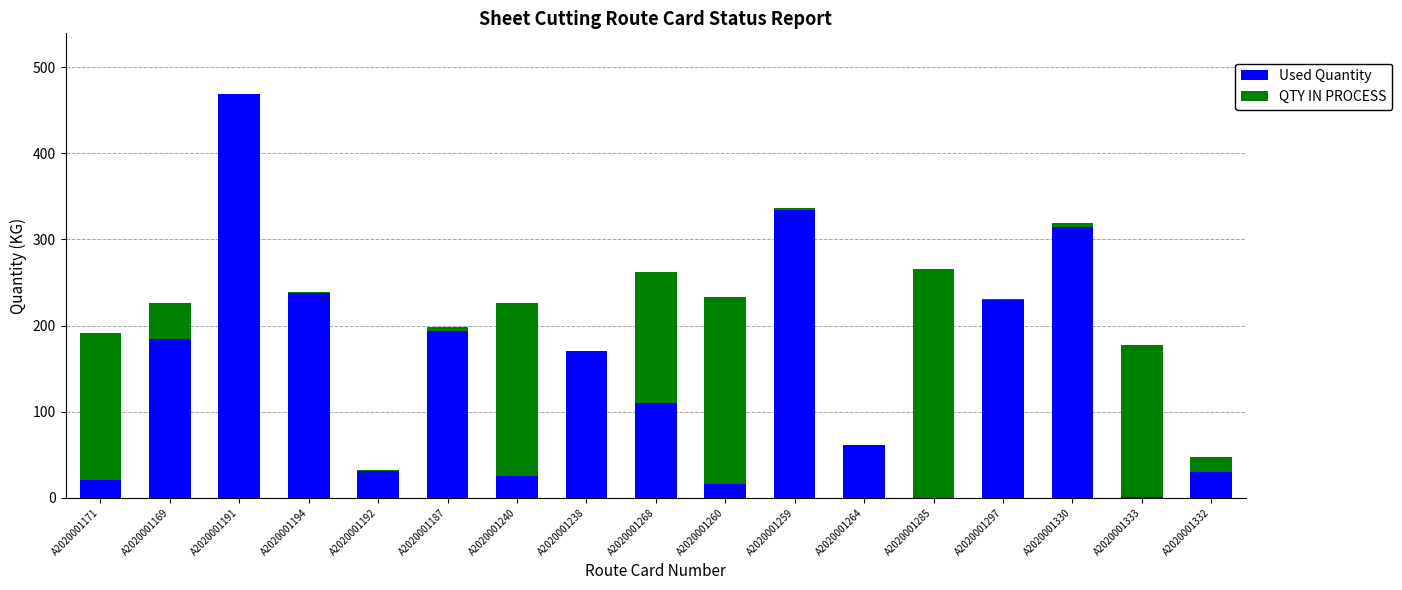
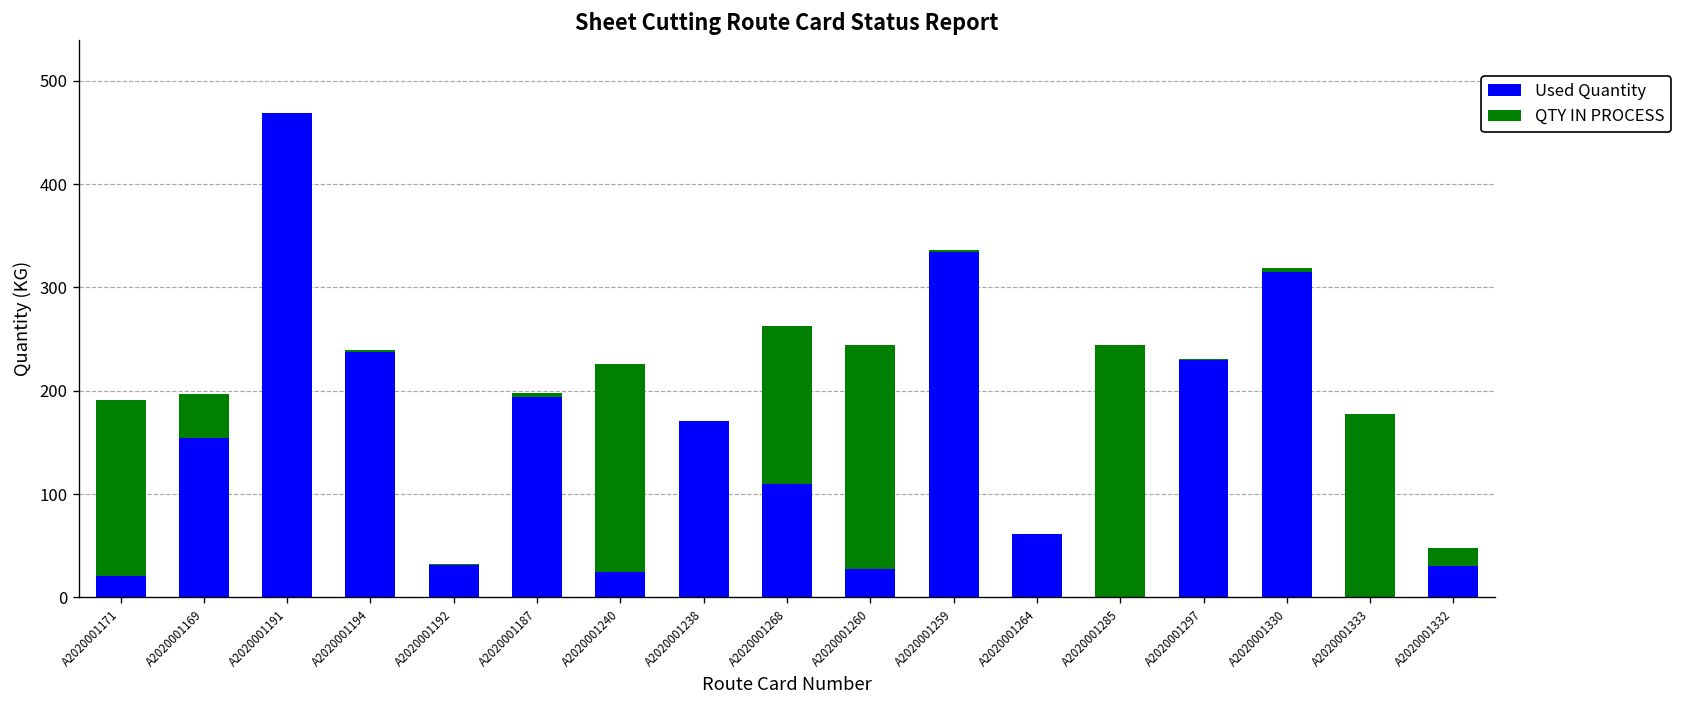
  {
    "Used Quantity": {
      "A2020001171": 20,
-     "A2020001169": 180,
+     "A2020001169": 150,
      "A2020001191": 470,
      "A2020001194": 240,
      "A2020001192": 30,
      "A2020001187": 190,
      "A2020001240": 20,
      "A2020001238": 170,
      "A2020001268": 110,
-     "A2020001260": 20,
+     "A2020001260": 30,
      "A2020001259": 330,
      "A2020001264": 60,
      "A2020001285": 0,
      "A2020001297": 230,
      "A2020001330": 310,
      "A2020001332": 30
    },
    "QTY IN PROCESS": {
      "A2020001171": 170,
      "A2020001169": 40,
      "A2020001191": 0,
      "A2020001187": 0,
      "A2020001240": 200,
      "A2020001238": 0,
      "A2020001268": 150,
      "A2020001260": 220,
-     "A2020001285": 270,
+     "A2020001285": 240,
      "A2020001330": 0,
      "A2020001333": 180,
      "A2020001332": 20
    }
  }
